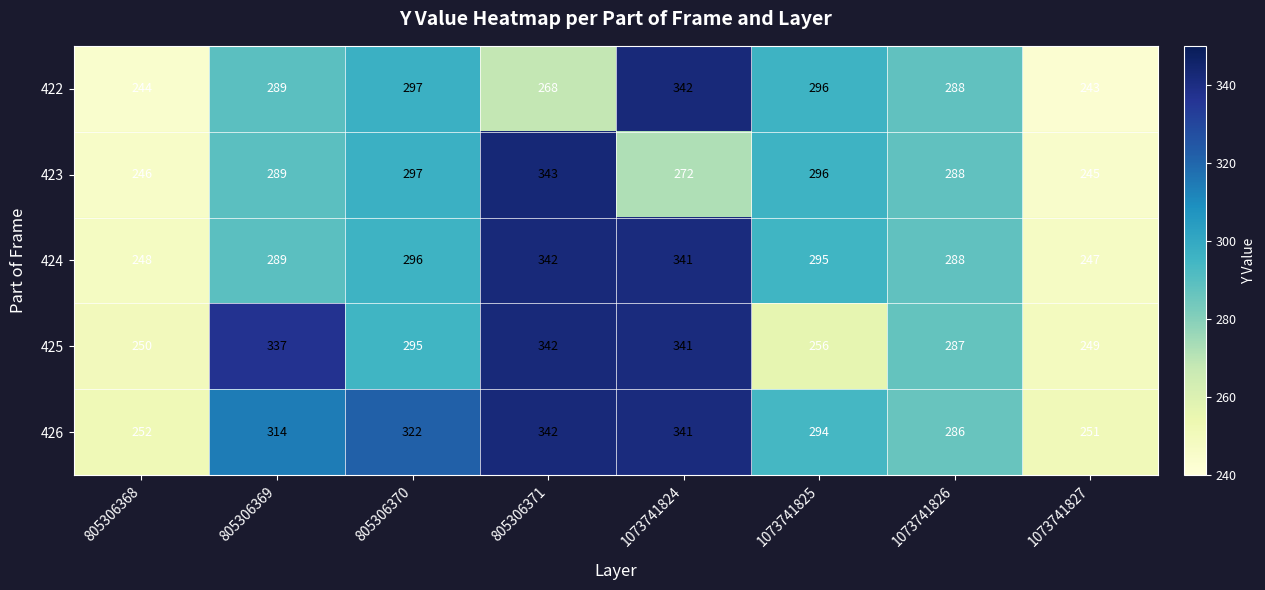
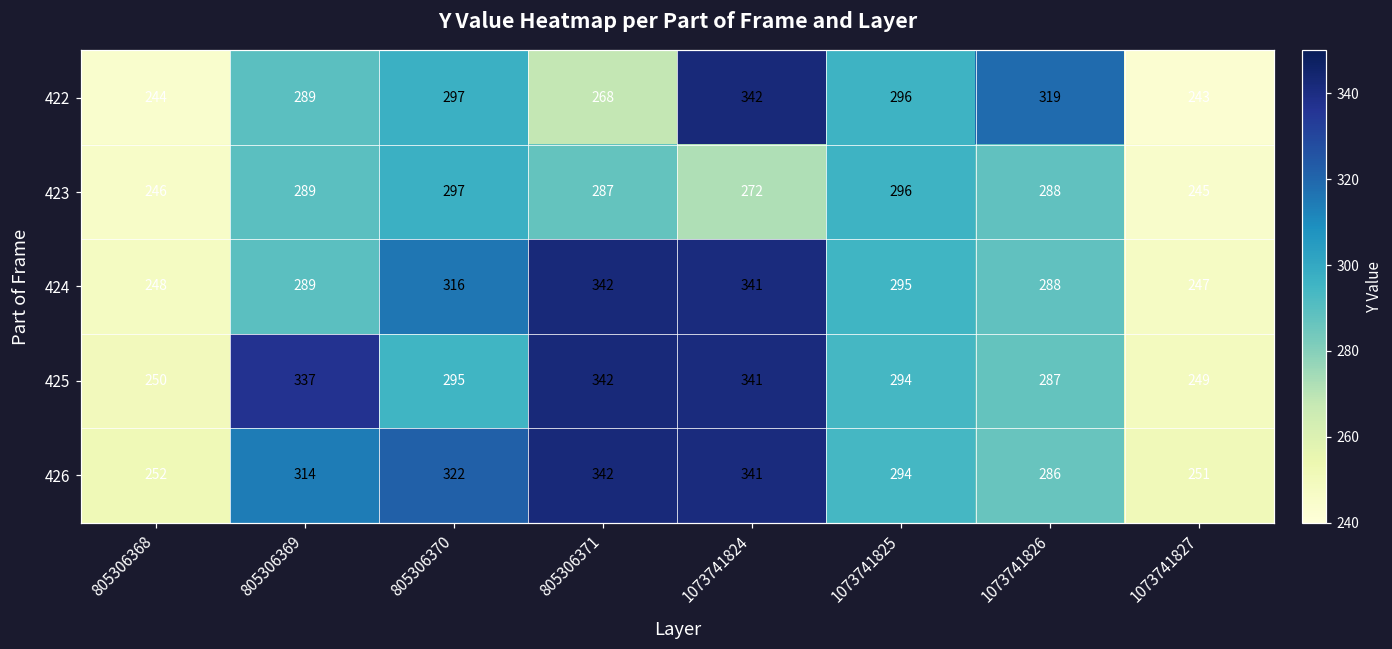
  {
    "422": {
      "805306368": 244,
      "805306369": 289,
      "805306370": 297,
      "805306371": 268,
      "1073741824": 342,
      "1073741825": 296,
-     "1073741826": 288
+     "1073741826": 319
    },
    "423": {
      "805306368": 246,
      "805306369": 289,
      "805306370": 297,
-     "805306371": 343,
+     "805306371": 287,
      "1073741824": 272,
      "1073741825": 296,
      "1073741826": 288,
      "1073741827": 245
    },
    "424": {
      "805306368": 248,
      "805306369": 289,
-     "805306370": 296,
+     "805306370": 316,
      "805306371": 342,
      "1073741824": 341,
      "1073741825": 295,
      "1073741826": 288,
      "1073741827": 247
    },
    "425": {
      "805306368": 250,
      "805306369": 337,
      "805306370": 295,
      "805306371": 342,
      "1073741824": 341,
-     "1073741825": 256,
+     "1073741825": 294,
      "1073741826": 287,
      "1073741827": 249
    },
    "426": {
      "805306368": 252,
      "805306369": 314,
      "805306370": 322,
      "805306371": 342,
      "1073741824": 341,
      "1073741825": 294,
      "1073741826": 286,
      "1073741827": 251
    }
  }
